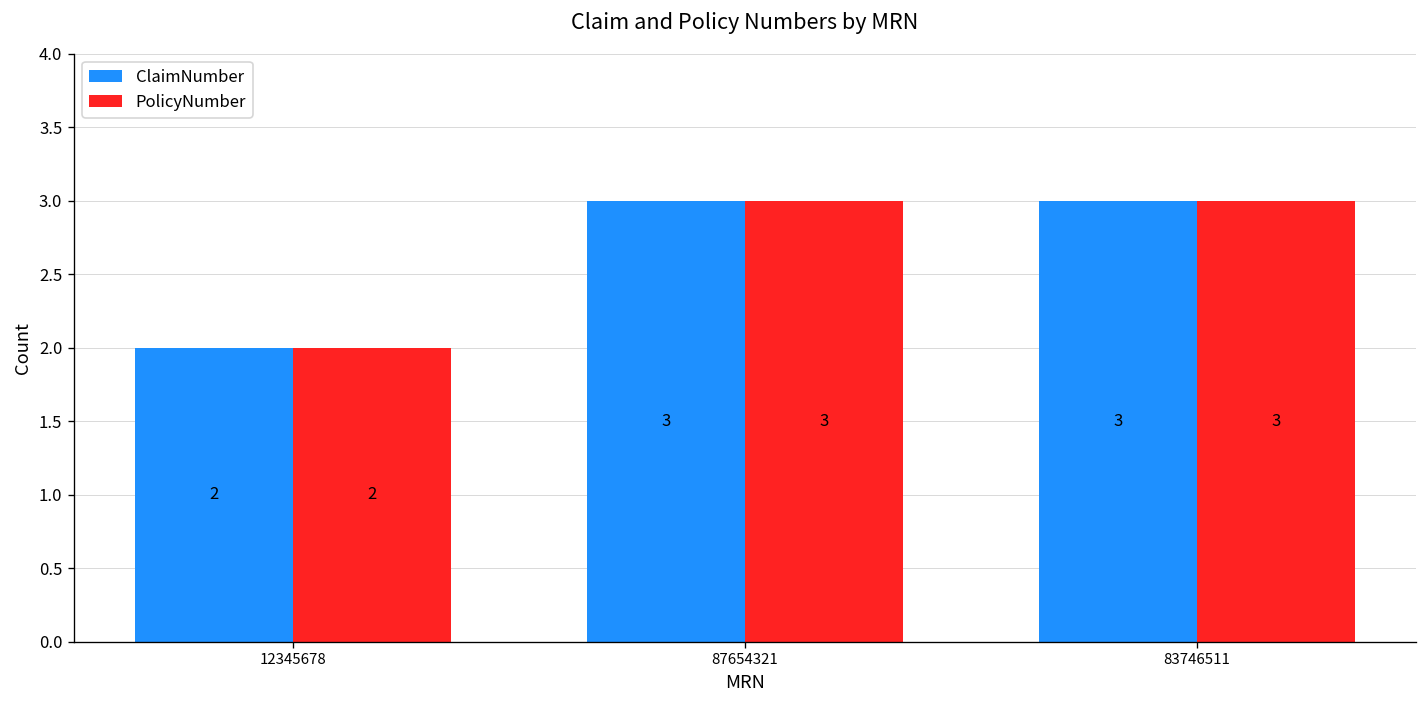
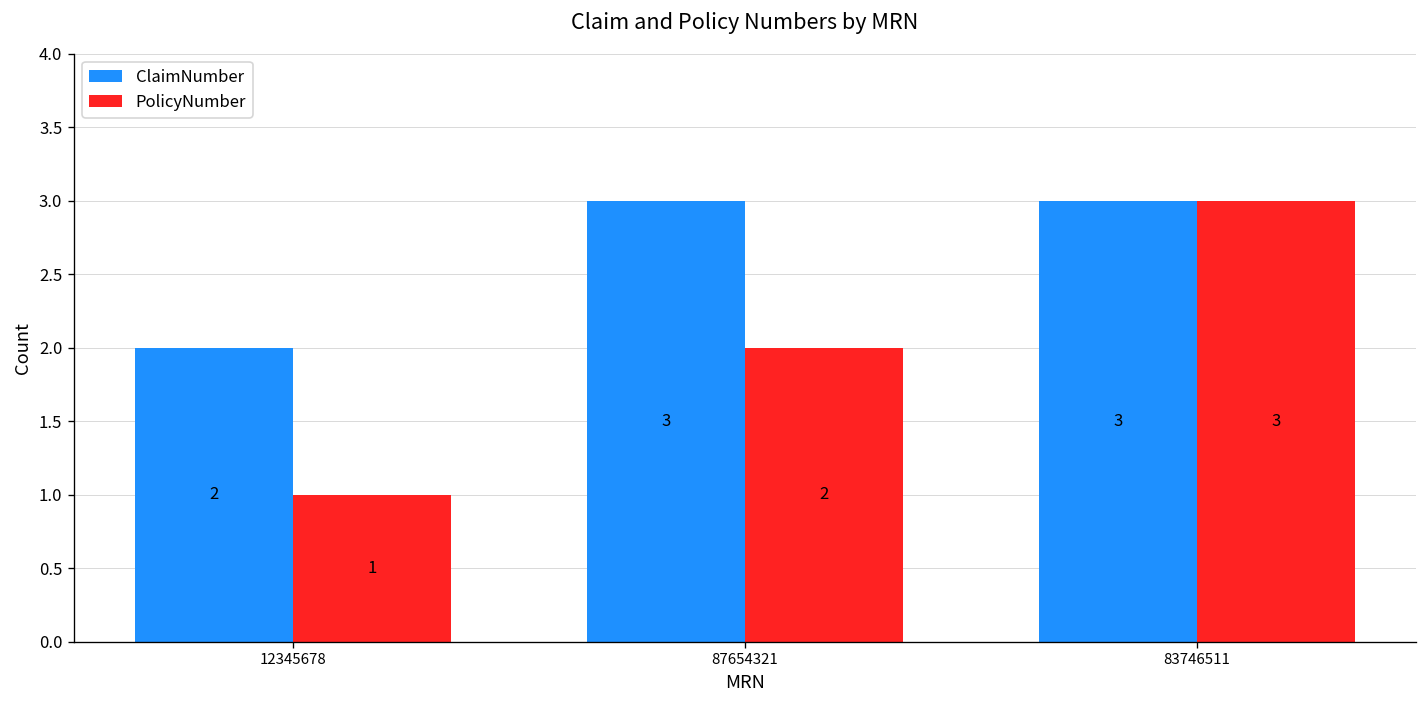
  {
    "ClaimNumber": {
      "12345678": 2,
      "87654321": 3,
      "83746511": 3
    },
    "PolicyNumber": {
-     "12345678": 2,
-     "87654321": 3,
+     "12345678": 1,
+     "87654321": 2,
      "83746511": 3
    }
  }
